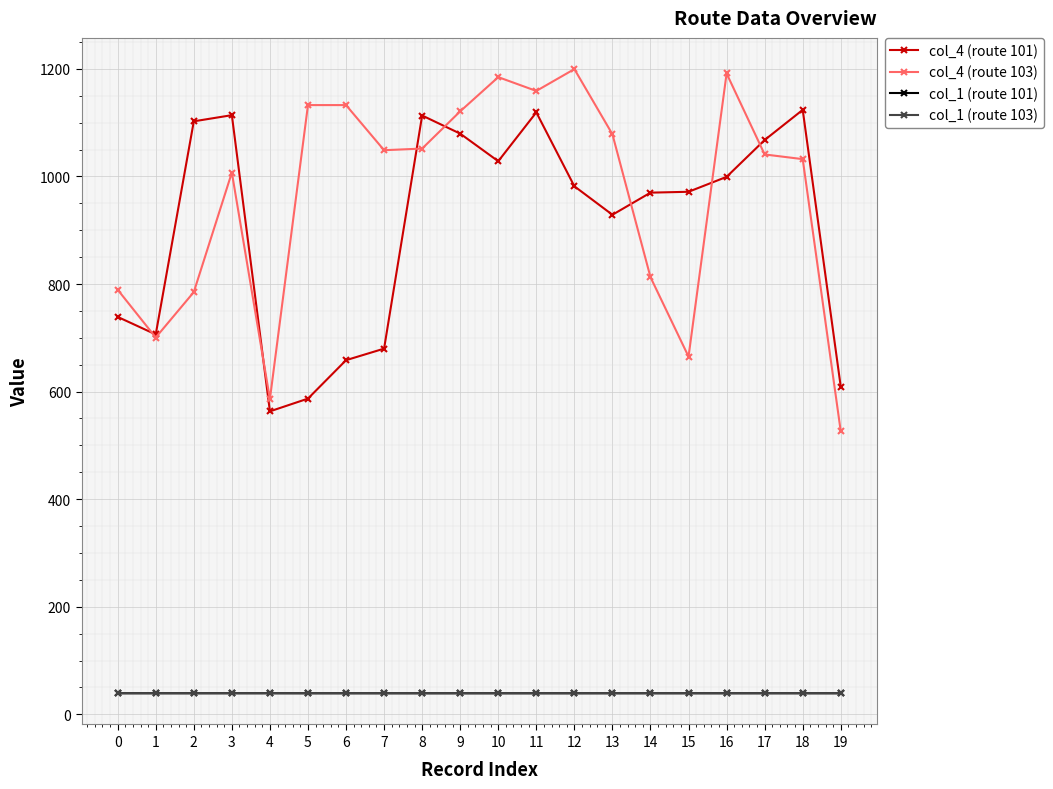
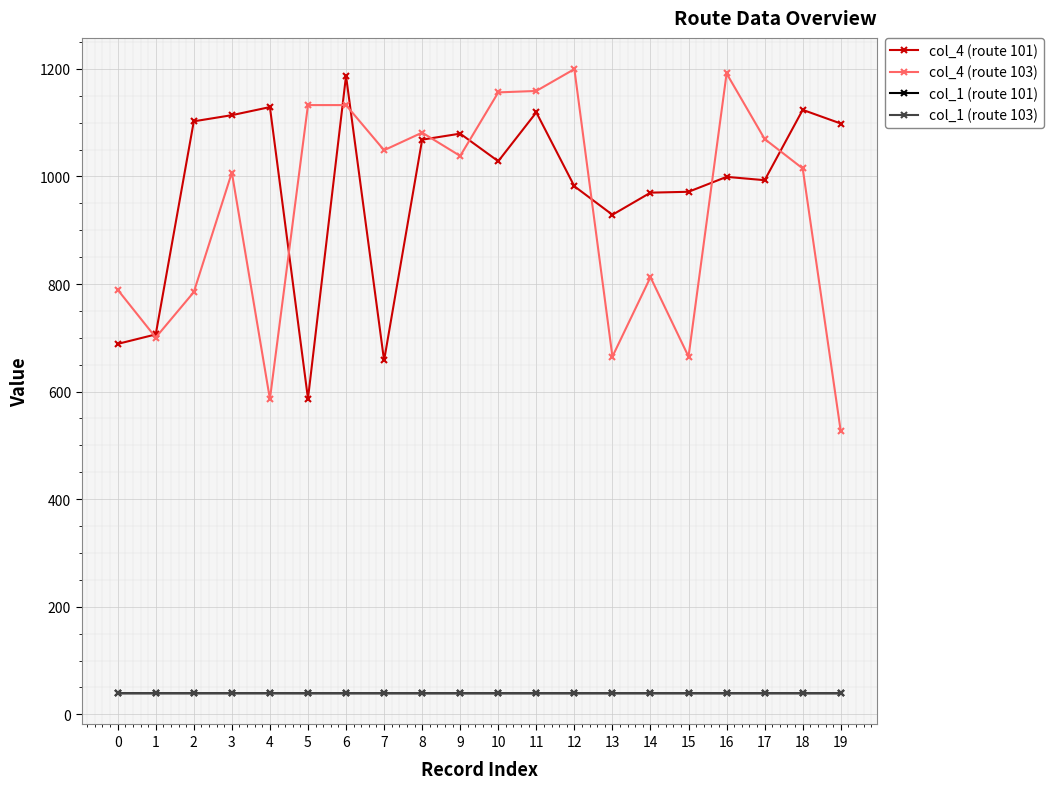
  {
    "col_4 (route 101)": {
-     "0": 740,
+     "0": 690,
      "1": 710,
      "2": 1100,
      "3": 1110,
-     "4": 560,
+     "4": 1130,
      "5": 590,
-     "6": 660,
-     "7": 680,
-     "8": 1110,
+     "6": 1190,
+     "7": 660,
+     "8": 1070,
      "9": 1080,
      "10": 1030,
      "11": 1120,
      "12": 980,
      "13": 930,
      "14": 970,
      "15": 970,
      "16": 1000,
-     "17": 1070,
+     "17": 990,
      "18": 1120,
-     "19": 610
+     "19": 1100
    },
    "col_4 (route 103)": {
      "0": 790,
      "1": 700,
      "2": 780,
      "3": 1010,
      "4": 590,
      "5": 1130,
      "6": 1130,
      "7": 1050,
-     "8": 1050,
-     "9": 1120,
-     "10": 1180,
+     "8": 1080,
+     "9": 1040,
+     "10": 1160,
      "11": 1160,
      "12": 1200,
-     "13": 1080,
+     "13": 670,
      "14": 810,
      "15": 670,
      "16": 1190,
-     "17": 1040,
-     "18": 1030,
+     "17": 1070,
+     "18": 1010,
      "19": 530
    },
    "col_1 (route 103)": {
      "0": 40,
      "1": 40,
      "2": 40,
      "3": 40,
      "4": 40,
      "5": 40,
      "6": 40,
      "7": 40,
      "8": 40,
      "9": 40,
      "10": 40,
      "11": 40,
      "12": 40,
      "13": 40,
      "14": 40,
      "15": 40,
      "16": 40,
      "17": 40,
      "18": 40,
      "19": 40
    }
  }
